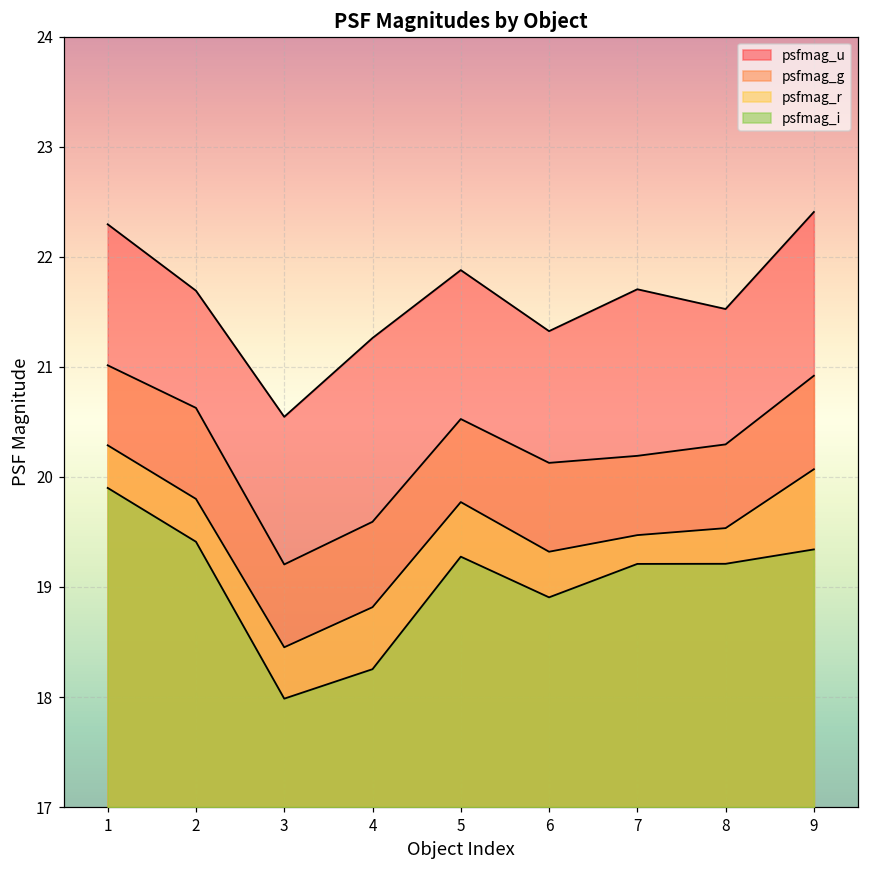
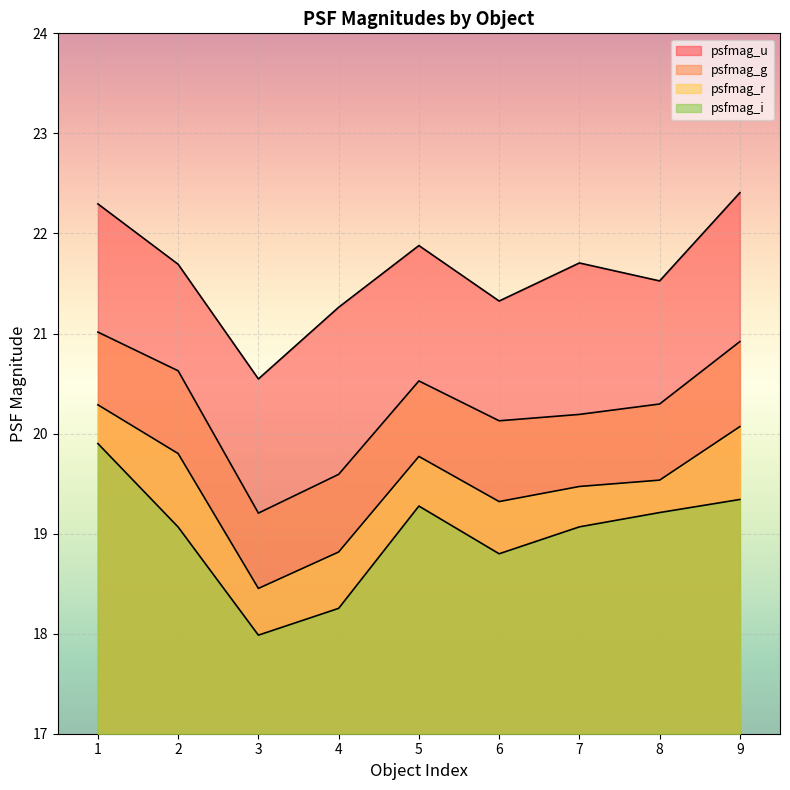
  {
    "psfmag_i": {
      "1": 19.90,
-     "2": 19.41,
+     "2": 19.07,
      "3": 17.99,
      "4": 18.25,
      "5": 19.28,
-     "6": 18.91,
-     "7": 19.21,
+     "6": 18.80,
+     "7": 19.07,
      "8": 19.21,
      "9": 19.34
    }
  }
